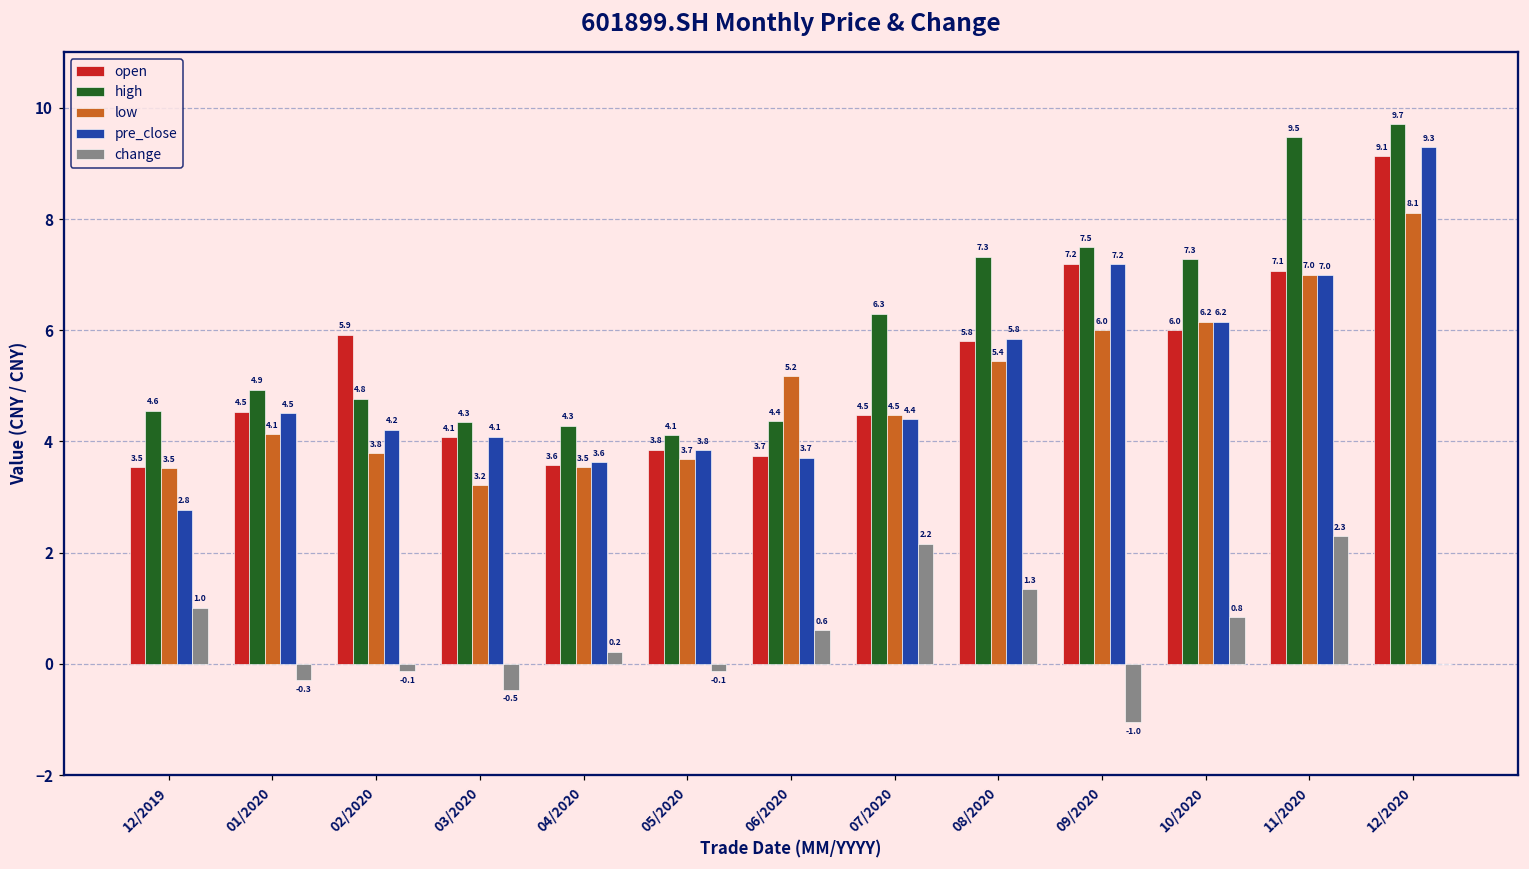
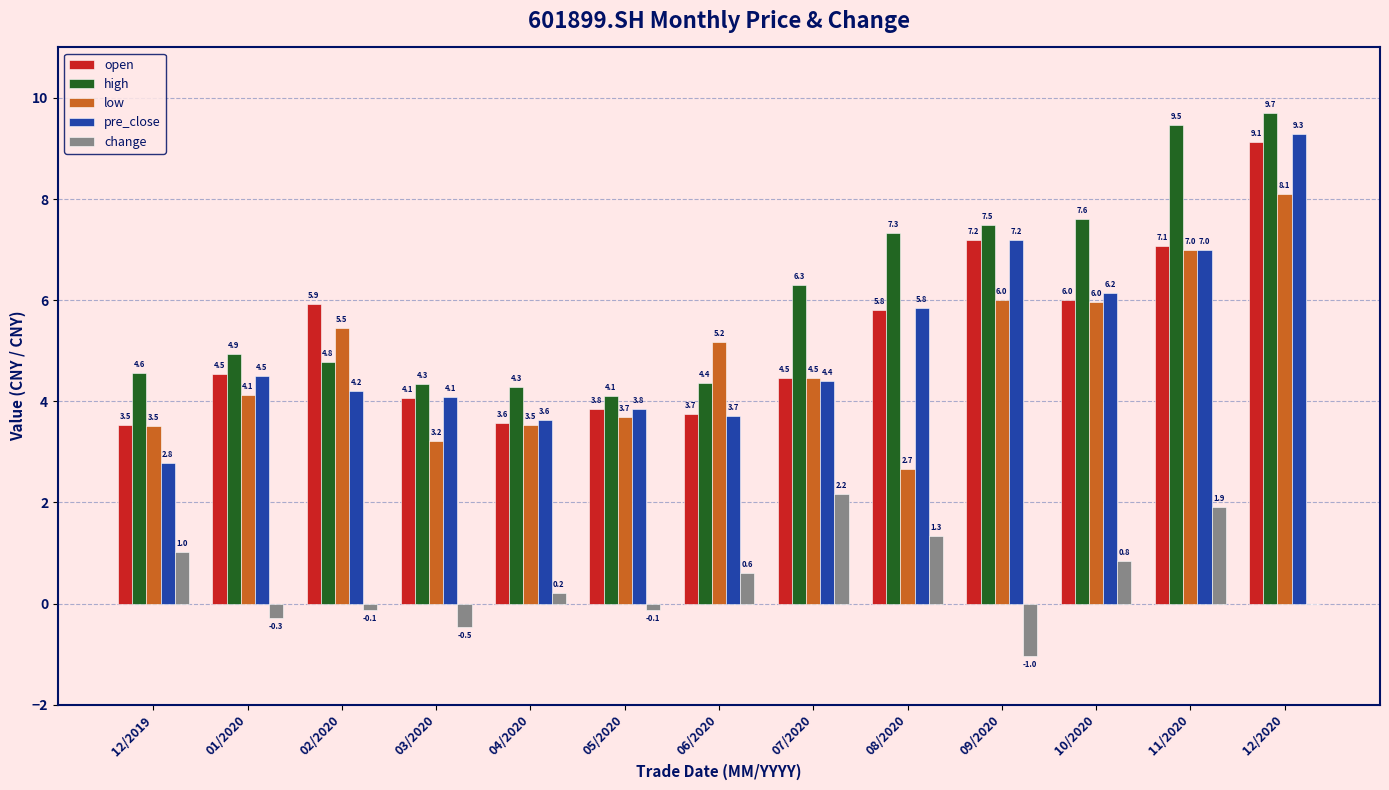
  {
    "open": {
      "12/2019": 3.5,
      "01/2020": 4.5,
      "02/2020": 5.9,
      "03/2020": 4.1,
      "04/2020": 3.6,
      "05/2020": 3.8,
      "06/2020": 3.7,
      "07/2020": 4.5,
      "08/2020": 5.8,
      "09/2020": 7.2,
      "10/2020": 6.0,
      "11/2020": 7.1,
      "12/2020": 9.1
    },
    "high": {
      "12/2019": 4.6,
      "01/2020": 4.9,
      "02/2020": 4.8,
      "03/2020": 4.3,
      "04/2020": 4.3,
      "05/2020": 4.1,
      "06/2020": 4.4,
      "07/2020": 6.3,
      "08/2020": 7.3,
      "09/2020": 7.5,
-     "10/2020": 7.3,
+     "10/2020": 7.6,
      "11/2020": 9.5,
      "12/2020": 9.7
    },
    "low": {
      "12/2019": 3.5,
      "01/2020": 4.1,
-     "02/2020": 3.8,
+     "02/2020": 5.5,
      "03/2020": 3.2,
      "04/2020": 3.5,
      "05/2020": 3.7,
      "06/2020": 5.2,
      "07/2020": 4.5,
-     "08/2020": 5.4,
+     "08/2020": 2.7,
      "09/2020": 6.0,
-     "10/2020": 6.2,
+     "10/2020": 6.0,
      "11/2020": 7.0,
      "12/2020": 8.1
    },
    "pre_close": {
      "12/2019": 2.8,
      "01/2020": 4.5,
      "02/2020": 4.2,
      "03/2020": 4.1,
      "04/2020": 3.6,
      "05/2020": 3.8,
      "06/2020": 3.7,
      "07/2020": 4.4,
      "08/2020": 5.8,
      "09/2020": 7.2,
      "10/2020": 6.2,
      "11/2020": 7.0,
      "12/2020": 9.3
    },
    "change": {
      "12/2019": 1.0,
      "01/2020": -0.3,
      "02/2020": -0.1,
      "03/2020": -0.5,
      "04/2020": 0.2,
      "05/2020": -0.1,
      "06/2020": 0.6,
      "07/2020": 2.2,
      "08/2020": 1.3,
      "09/2020": -1.0,
      "10/2020": 0.8,
-     "11/2020": 2.3
+     "11/2020": 1.9
    }
  }
